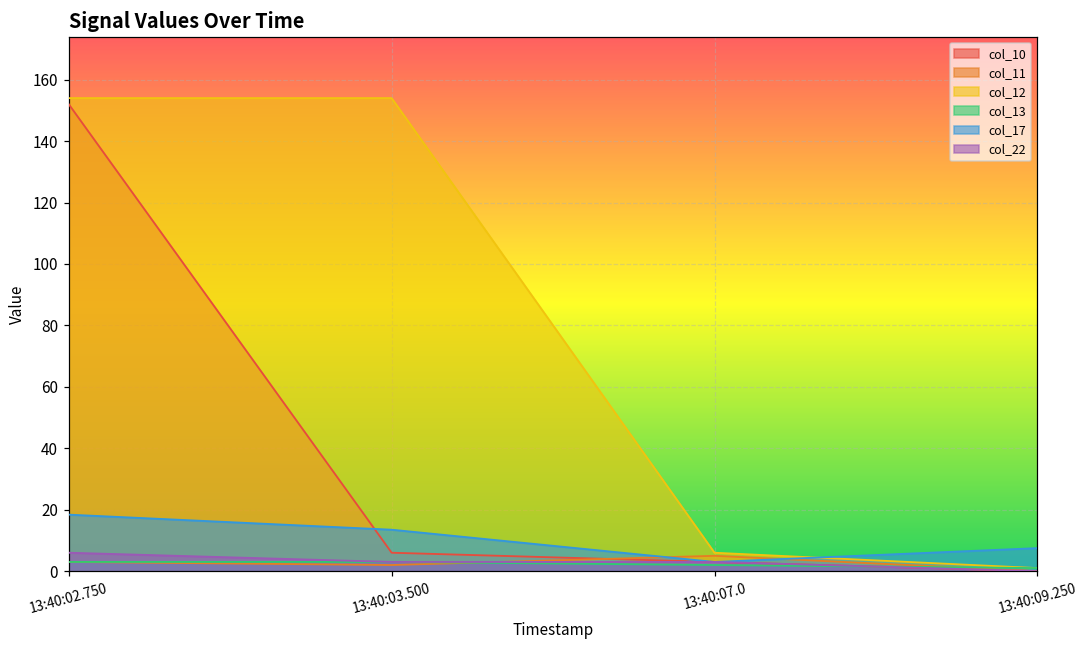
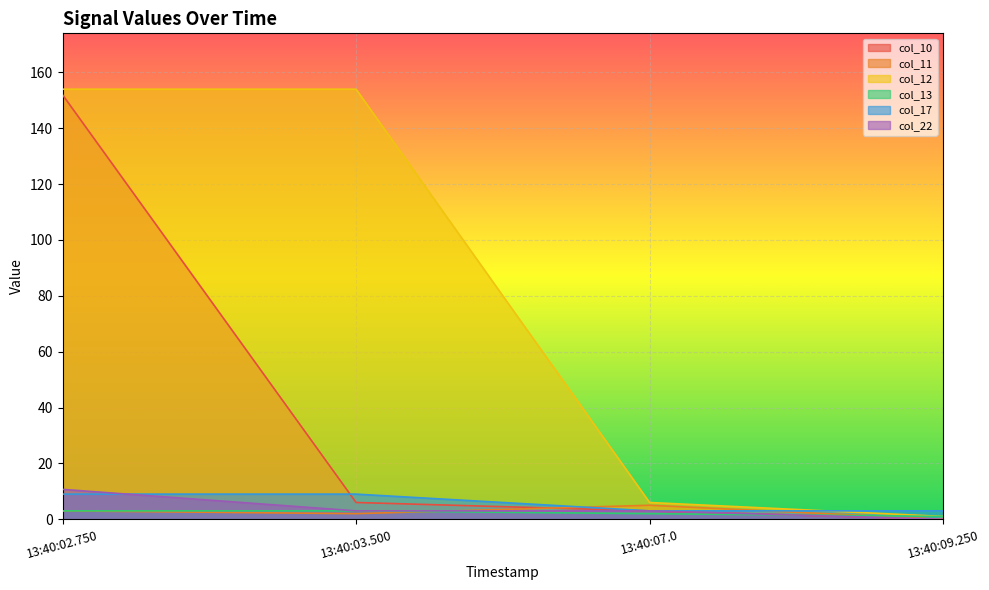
  {
    "col_12": {
      "13:40:02.750": 154,
      "13:40:03.500": 154,
      "13:40:07.0": 6
    },
    "col_13": {
      "13:40:07.0": 2
    },
    "col_17": {
-     "13:40:02.750": 18,
-     "13:40:03.500": 14,
-     "13:40:09.250": 8
+     "13:40:02.750": 9,
+     "13:40:03.500": 9,
+     "13:40:09.250": 3
    },
    "col_22": {
-     "13:40:02.750": 6
+     "13:40:02.750": 11
    }
  }
